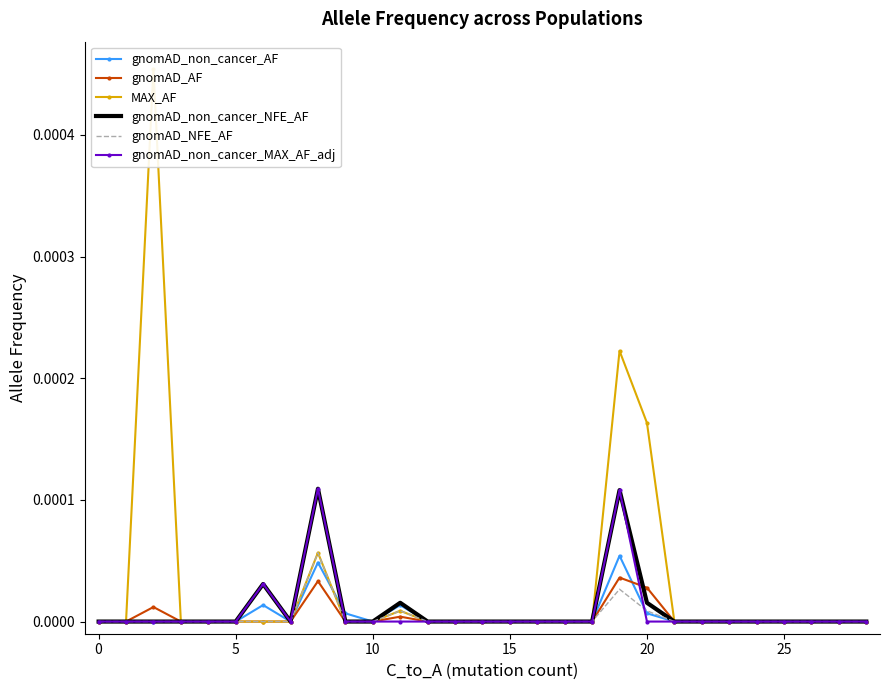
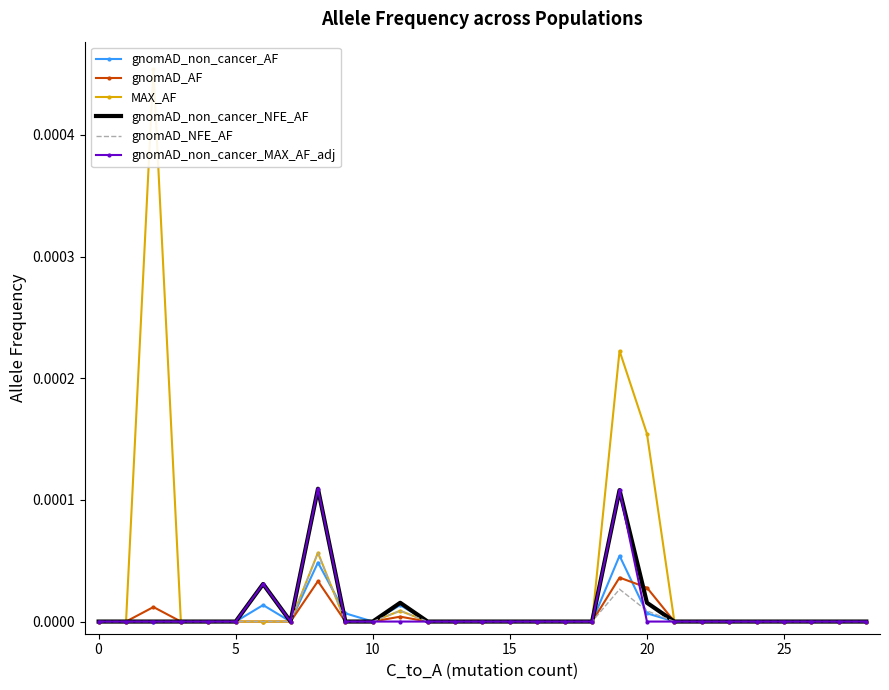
  {
    "gnomAD_AF": {
      "20": 0.000028
    },
    "MAX_AF": {
-     "20": 0.000163
+     "20": 0.000154
    },
    "gnomAD_non_cancer_NFE_AF": {
      "20": 0.000015
    },
    "gnomAD_non_cancer_MAX_AF_adj": {
      "20": 0.000000
    }
  }
